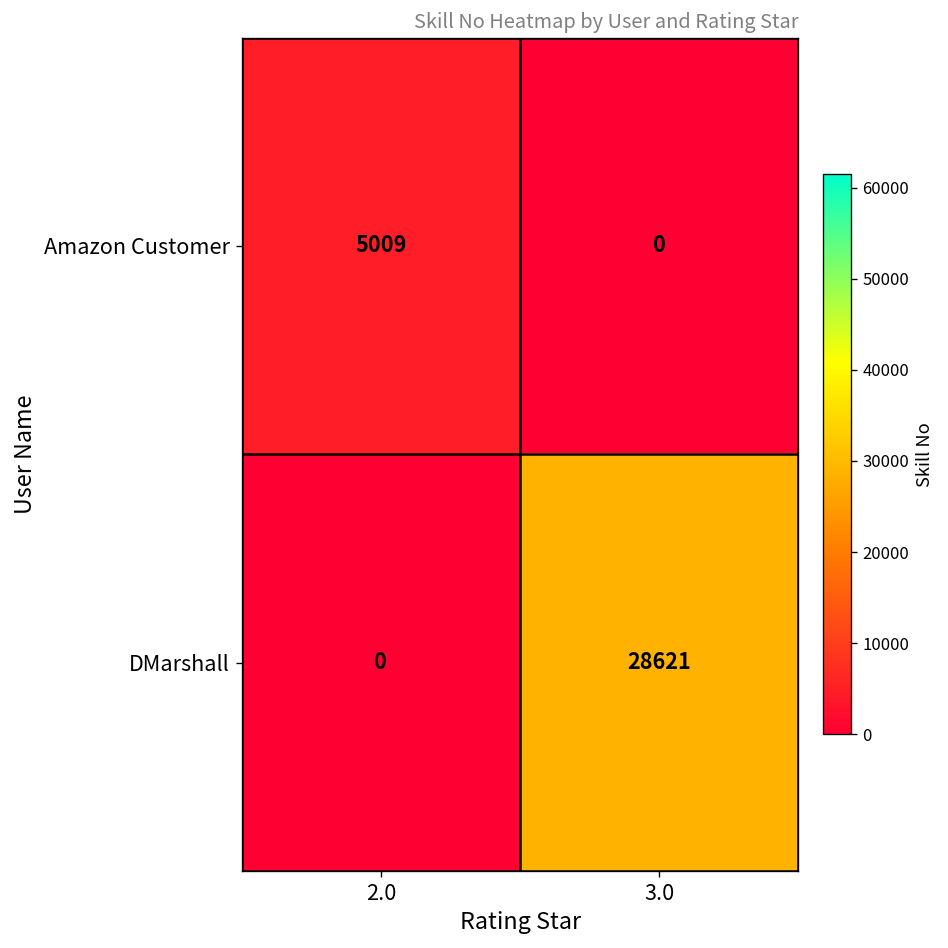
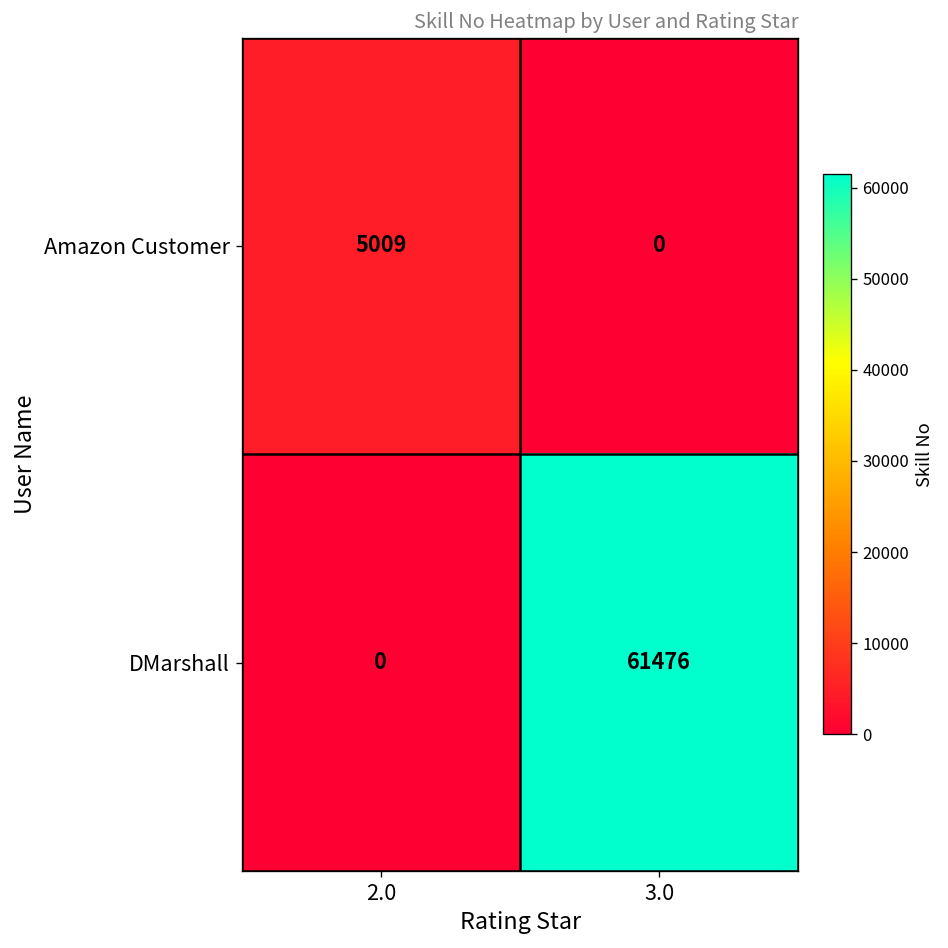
  {
    "Amazon Customer": {
      "2.0": 5009,
      "3.0": 0
    },
    "DMarshall": {
      "2.0": 0,
-     "3.0": 28621
+     "3.0": 61476
    }
  }
